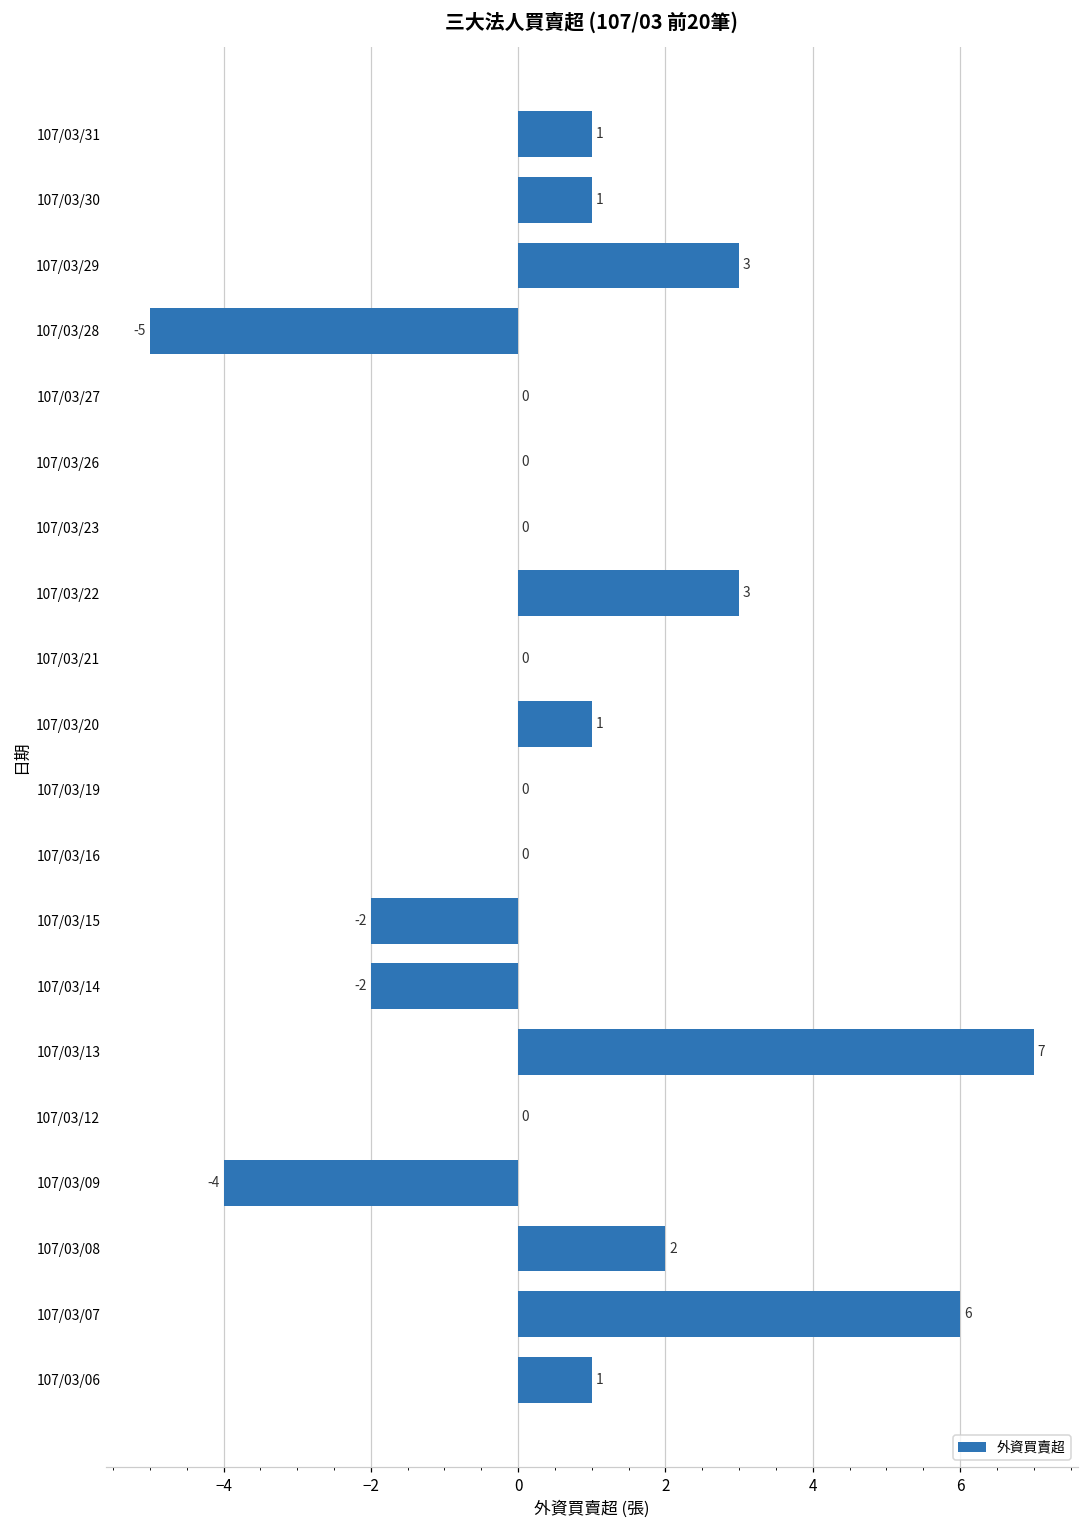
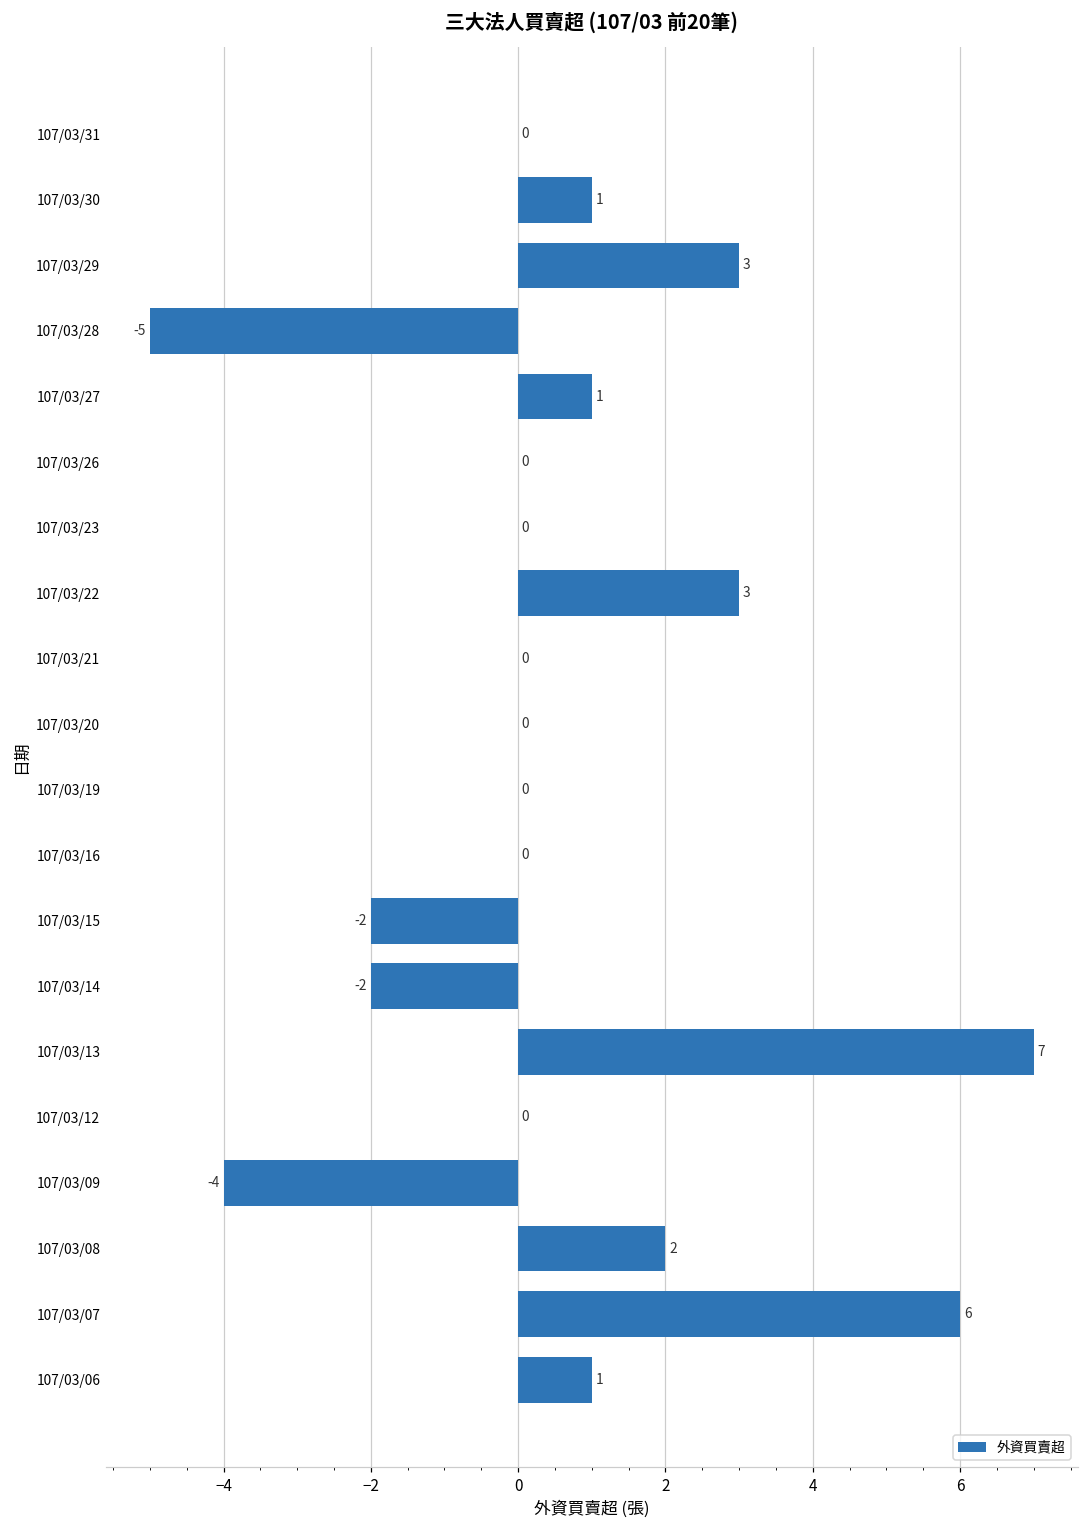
  {
-   "107/03/31": 1,
+   "107/03/31": 0,
    "107/03/30": 1,
    "107/03/29": 3,
    "107/03/28": -5,
-   "107/03/27": 0,
+   "107/03/27": 1,
    "107/03/26": 0,
    "107/03/23": 0,
    "107/03/22": 3,
    "107/03/21": 0,
-   "107/03/20": 1,
+   "107/03/20": 0,
    "107/03/19": 0,
    "107/03/16": 0,
    "107/03/15": -2,
    "107/03/14": -2,
    "107/03/13": 7,
    "107/03/12": 0,
    "107/03/09": -4,
    "107/03/08": 2,
    "107/03/07": 6,
    "107/03/06": 1
  }
